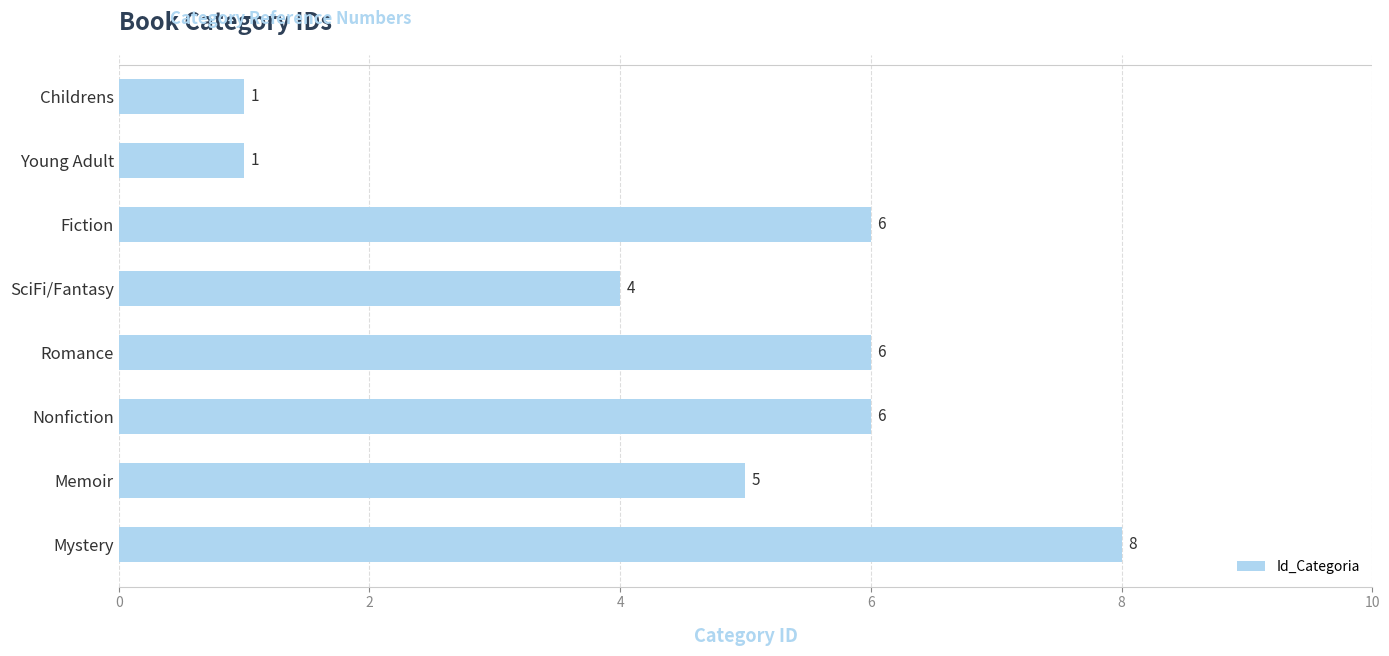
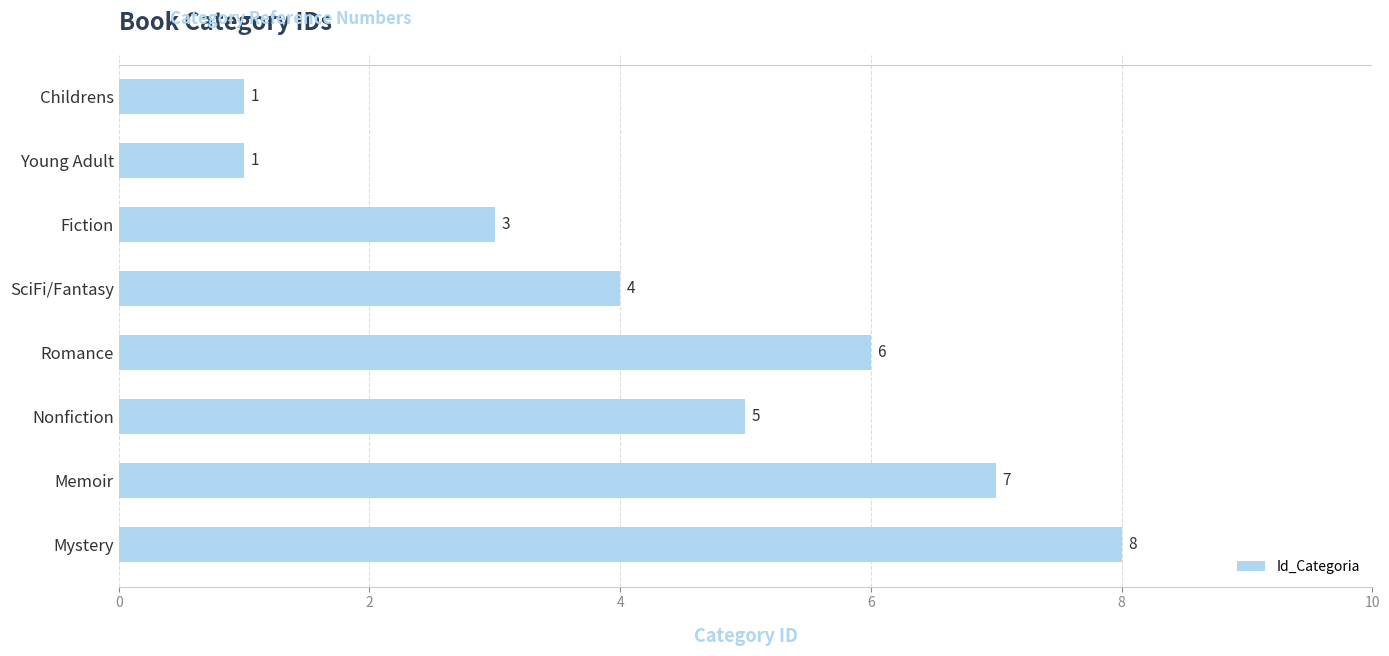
  {
    "Childrens": 1,
    "Young Adult": 1,
-   "Fiction": 6,
+   "Fiction": 3,
    "SciFi/Fantasy": 4,
    "Romance": 6,
-   "Nonfiction": 6,
-   "Memoir": 5,
+   "Nonfiction": 5,
+   "Memoir": 7,
    "Mystery": 8
  }
